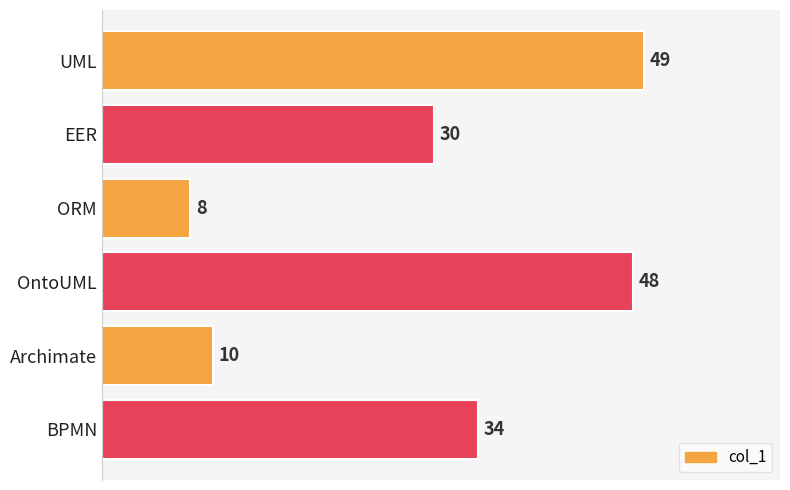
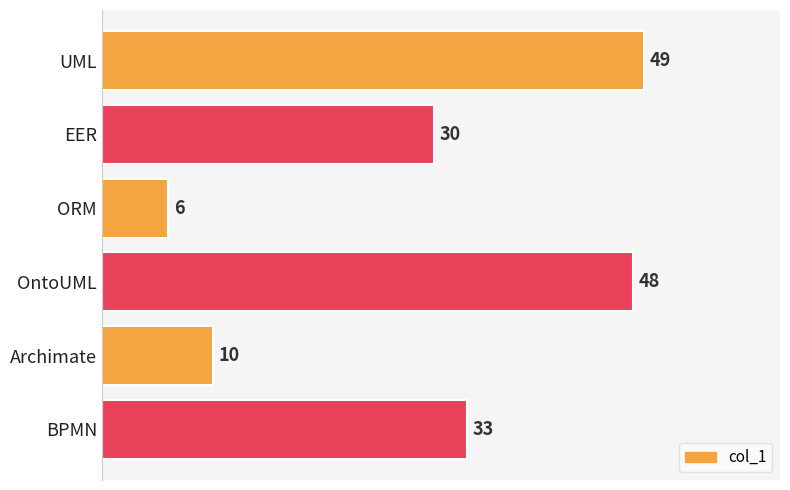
  {
    "UML": 49,
    "EER": 30,
-   "ORM": 8,
+   "ORM": 6,
    "OntoUML": 48,
    "Archimate": 10,
-   "BPMN": 34
+   "BPMN": 33
  }
